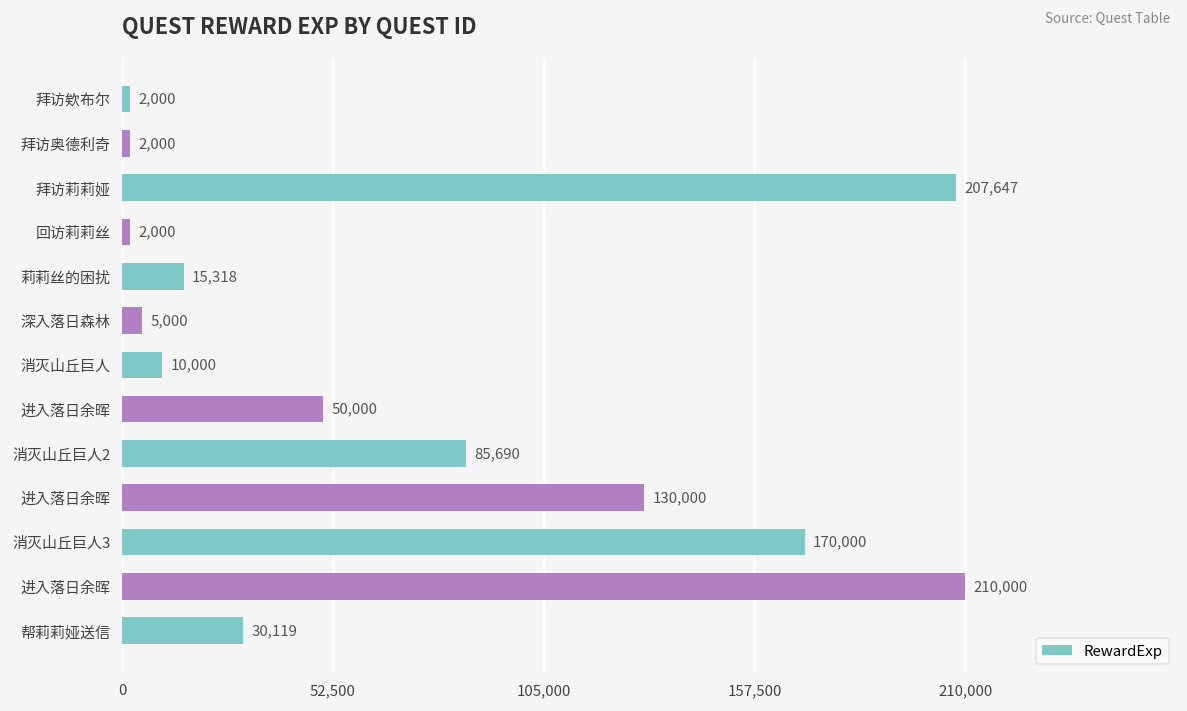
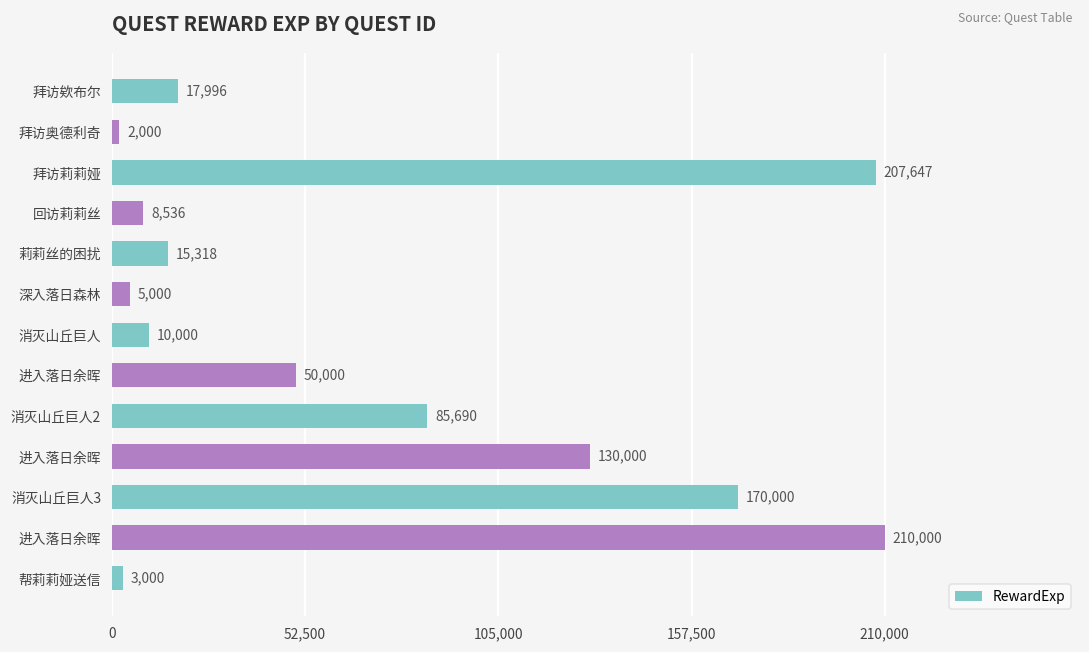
  {
-   "拜访欸布尔": "2,000",
+   "拜访欸布尔": "17,996",
    "拜访奥德利奇": "2,000",
    "拜访莉莉娅": "207,647",
-   "回访莉莉丝": "2,000",
+   "回访莉莉丝": "8,536",
    "莉莉丝的困扰": "15,318",
    "深入落日森林": "5,000",
    "消灭山丘巨人": "10,000",
    "消灭山丘巨人2": "85,690",
    "消灭山丘巨人3": "170,000",
-   "帮莉莉娅送信": "30,119"
+   "帮莉莉娅送信": "3,000"
  }
